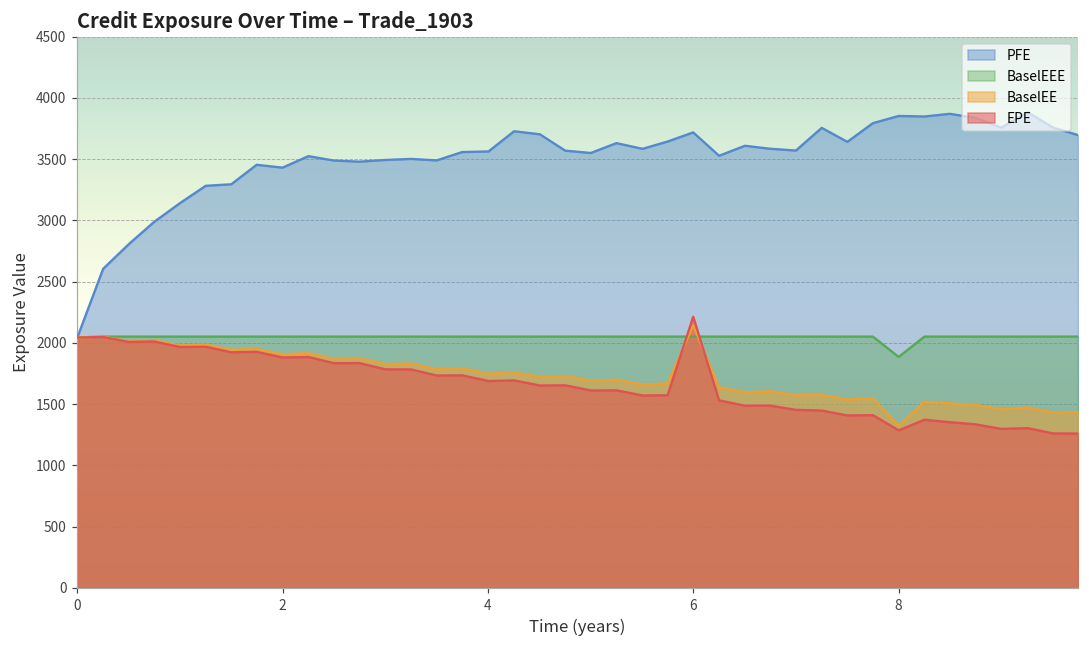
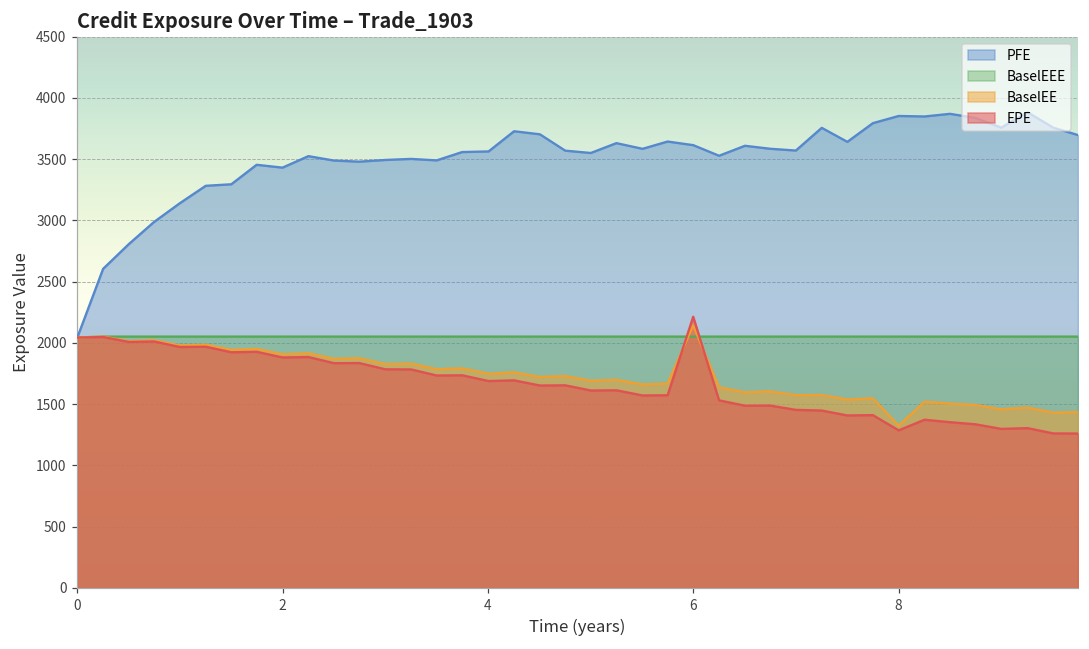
  {
    "PFE": {
      "2": 3430,
-     "6": 3720,
+     "6": 3610,
      "8": 3850
    },
    "BaselEEE": {
      "2": 2050,
      "6": 2050,
-     "8": 1890
+     "8": 2050
    },
    "BaselEE": {
      "2": 1910,
      "6": 2140,
      "8": 1320
    },
    "EPE": {
      "2": 1880,
      "6": 2210,
      "8": 1290
    }
  }
